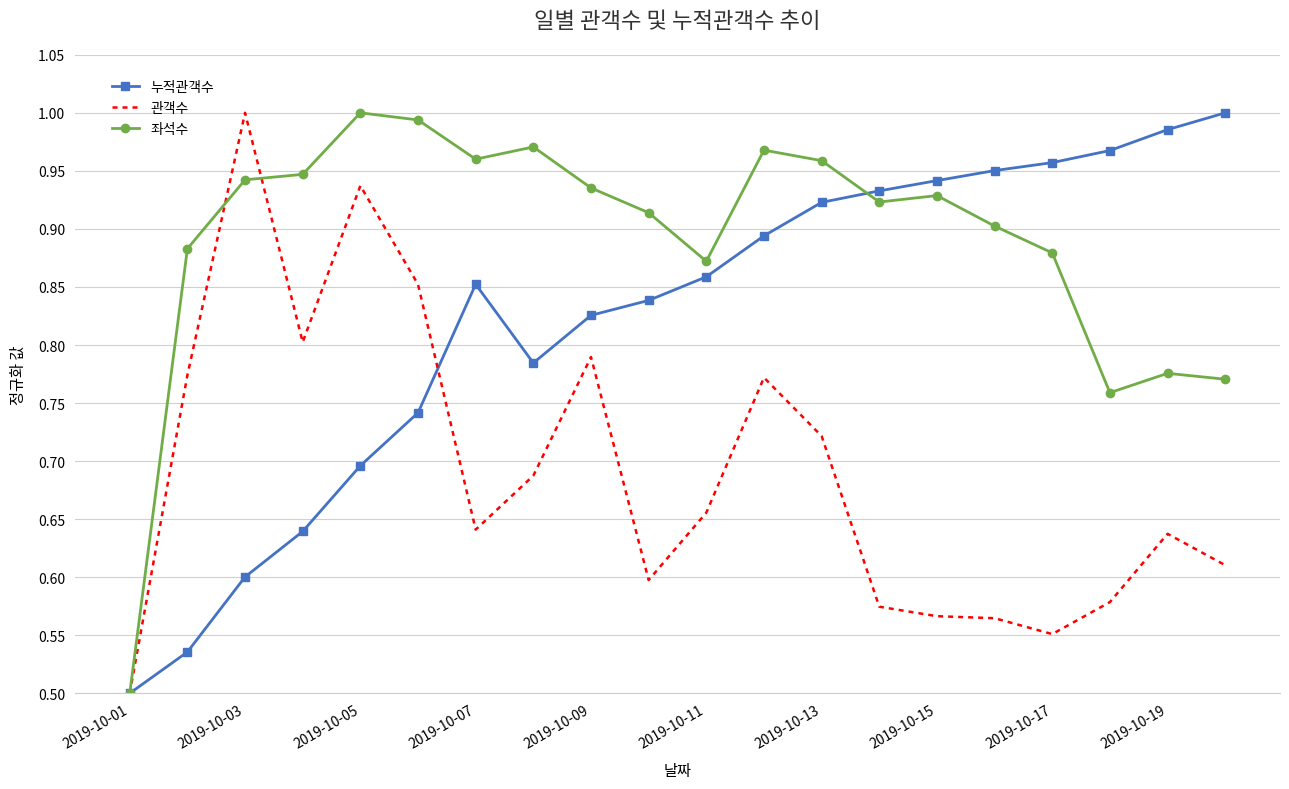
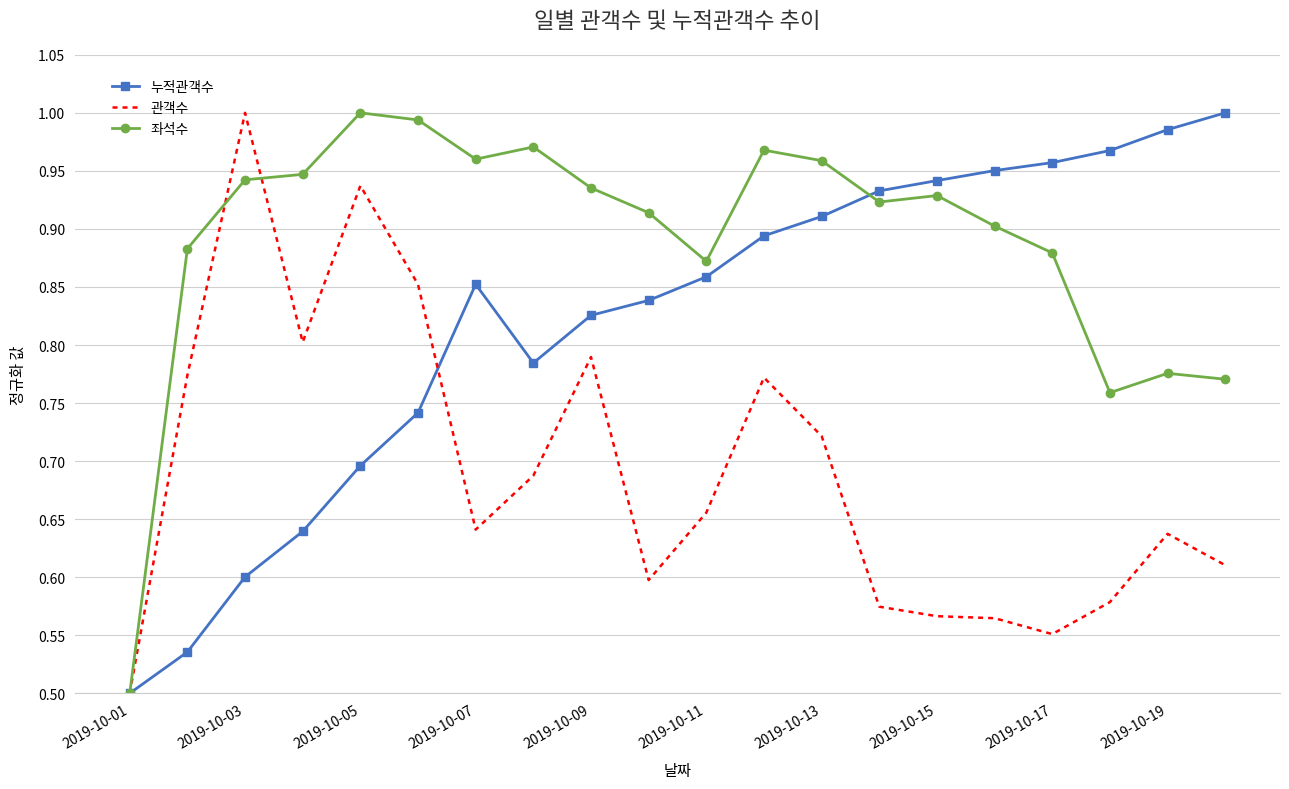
  {
    "누적관객수": {
      "2019-10-03": 0.600,
      "2019-10-05": 0.696,
      "2019-10-07": 0.852,
      "2019-10-09": 0.826,
      "2019-10-11": 0.859,
-     "2019-10-13": 0.923,
+     "2019-10-13": 0.911,
      "2019-10-15": 0.942,
      "2019-10-17": 0.957,
      "2019-10-19": 0.985
    },
    "관객수": {
      "2019-10-03": 1.000,
      "2019-10-05": 0.937,
      "2019-10-07": 0.641,
      "2019-10-09": 0.790,
      "2019-10-11": 0.656,
      "2019-10-13": 0.722,
      "2019-10-15": 0.566,
      "2019-10-17": 0.551,
      "2019-10-19": 0.637
    },
    "좌석수": {
      "2019-10-03": 0.942,
      "2019-10-05": 1.000,
      "2019-10-07": 0.960,
      "2019-10-09": 0.935,
      "2019-10-11": 0.872,
      "2019-10-13": 0.959,
      "2019-10-15": 0.929,
      "2019-10-17": 0.879,
      "2019-10-19": 0.776
    }
  }
